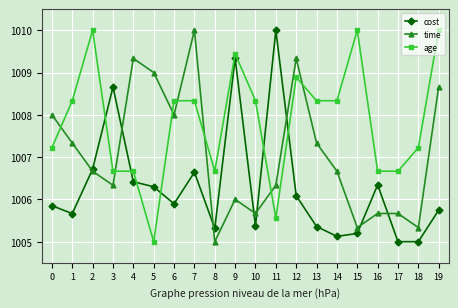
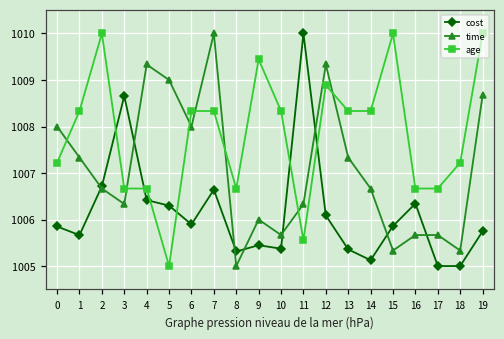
  {
    "cost": {
      "0": 1005.9,
      "1": 1005.7,
      "3": 1008.7,
      "4": 1006.4,
      "5": 1006.3,
      "6": 1005.9,
      "7": 1006.6,
      "8": 1005.3,
-     "9": 1009.3,
+     "9": 1005.4,
      "10": 1005.4,
      "11": 1010.0,
      "12": 1006.1,
      "13": 1005.4,
      "14": 1005.1,
-     "15": 1005.2,
+     "15": 1005.9,
      "16": 1006.3,
      "17": 1005.0,
      "18": 1005.0,
      "19": 1005.7
    },
    "time": {
      "0": 1008.0,
      "1": 1007.3,
      "3": 1006.3,
      "4": 1009.3,
      "5": 1009.0,
      "6": 1008.0,
      "7": 1010.0,
      "8": 1005.0,
      "9": 1006.0,
      "10": 1005.7,
      "11": 1006.3,
      "12": 1009.3,
      "13": 1007.3,
      "14": 1006.7,
      "15": 1005.3,
      "16": 1005.7,
      "17": 1005.7,
      "18": 1005.3,
      "19": 1008.7
    },
    "age": {
      "0": 1007.2,
      "1": 1008.3,
      "2": 1010.0,
      "3": 1006.7,
      "4": 1006.7,
      "5": 1005.0,
      "6": 1008.3,
      "7": 1008.3,
      "8": 1006.7,
      "9": 1009.4,
      "10": 1008.3,
      "11": 1005.6,
      "12": 1008.9,
      "13": 1008.3,
      "14": 1008.3,
      "15": 1010.0,
      "16": 1006.7,
      "17": 1006.7,
      "18": 1007.2
    }
  }
